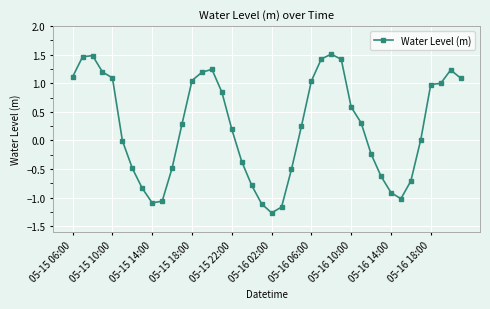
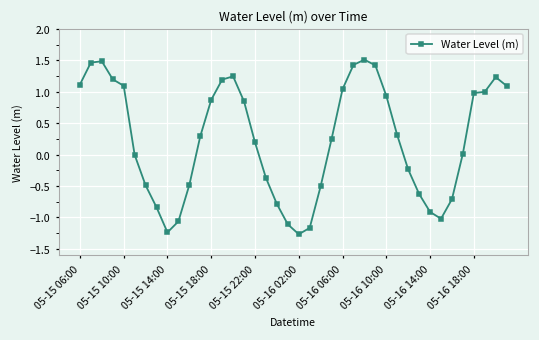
  {
    "05-15 06:00": 1.1,
    "05-15 10:00": 1.1,
-   "05-15 14:00": -1.1,
-   "05-15 18:00": 1.0,
+   "05-15 14:00": -1.2,
+   "05-15 18:00": 0.9,
    "05-15 22:00": 0.2,
    "05-16 02:00": -1.3,
    "05-16 06:00": 1.0,
-   "05-16 10:00": 0.6,
+   "05-16 10:00": 0.9,
    "05-16 14:00": -0.9,
    "05-16 18:00": 1.0
  }
